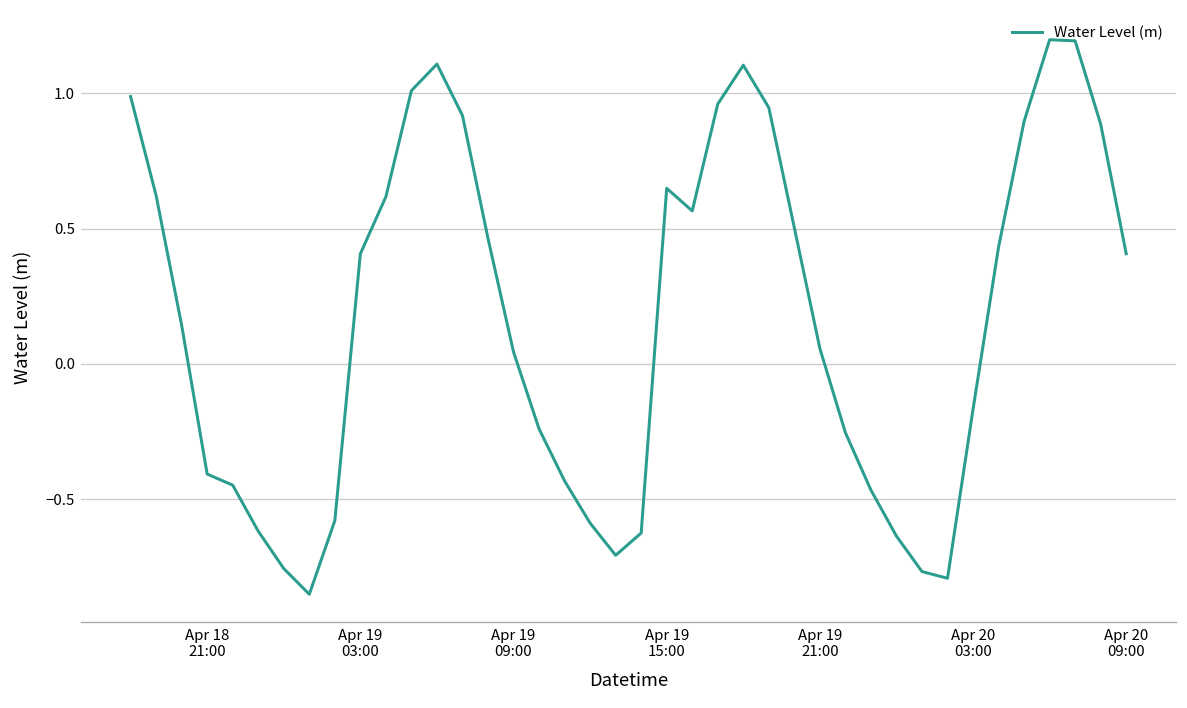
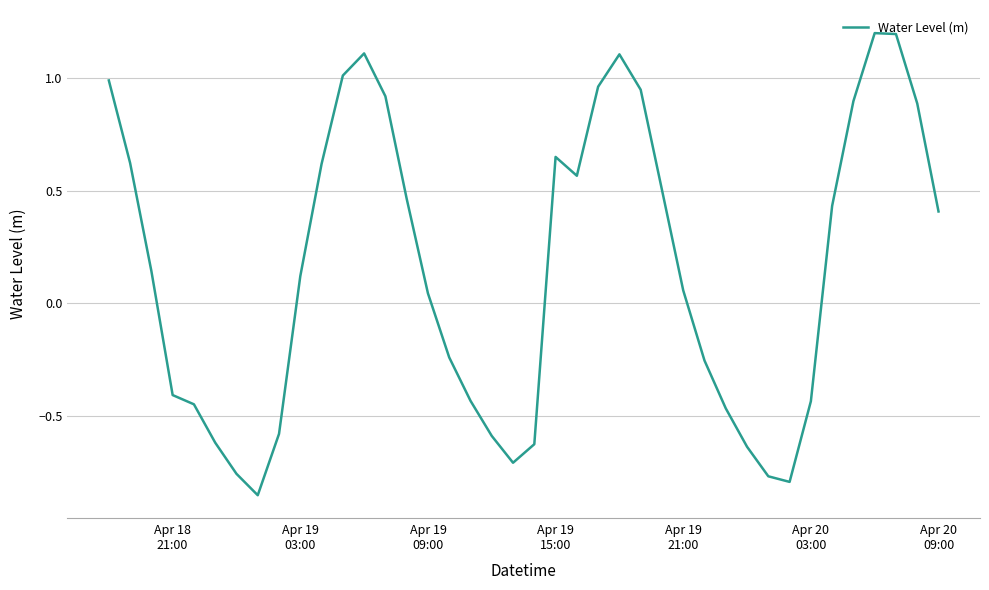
  {
    "Apr 18 21:00": -0.41,
-   "Apr 19 03:00": 0.41,
+   "Apr 19 03:00": 0.12,
    "Apr 19 09:00": 0.04,
    "Apr 19 15:00": 0.65,
    "Apr 19 21:00": 0.06,
-   "Apr 20 03:00": -0.17,
+   "Apr 20 03:00": -0.43,
    "Apr 20 09:00": 0.41
  }
